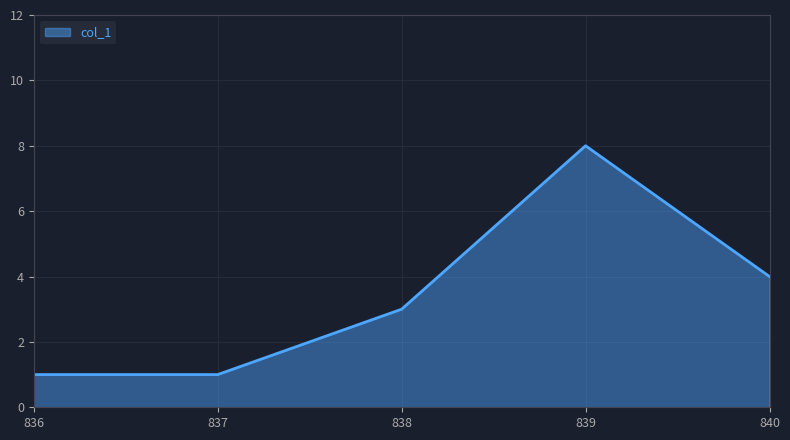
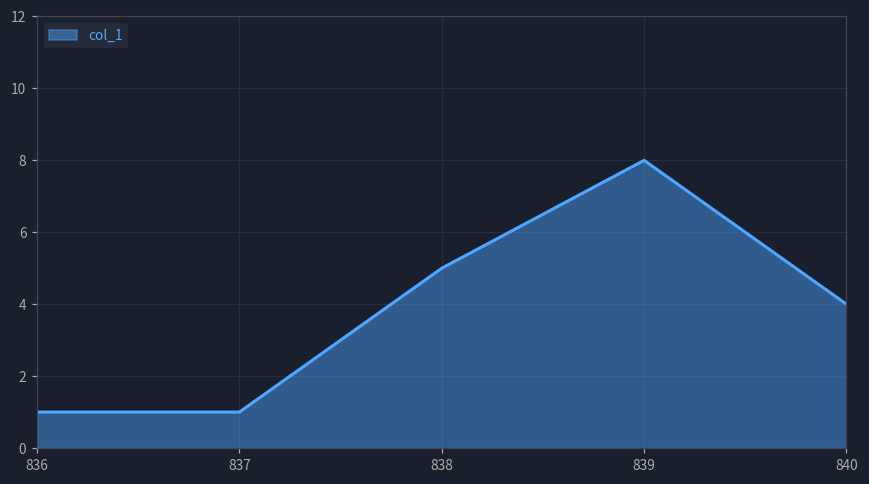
  {
    "836": 1,
    "837": 1,
-   "838": 3,
+   "838": 5,
    "839": 8,
    "840": 4
  }
